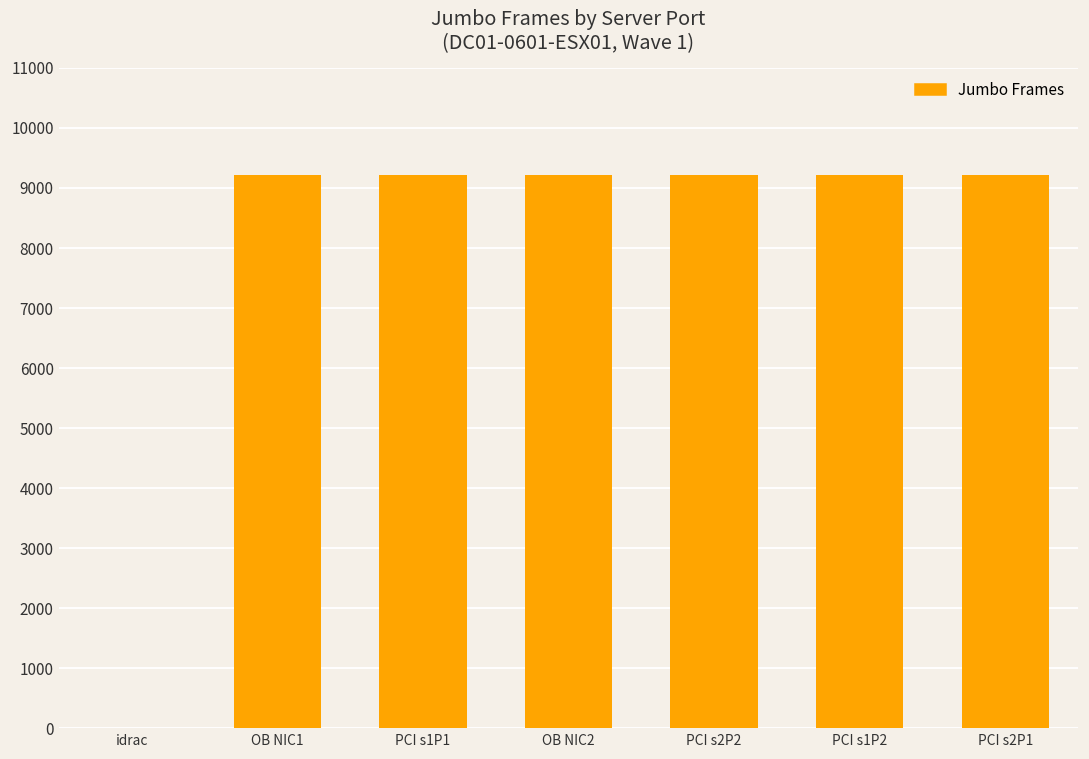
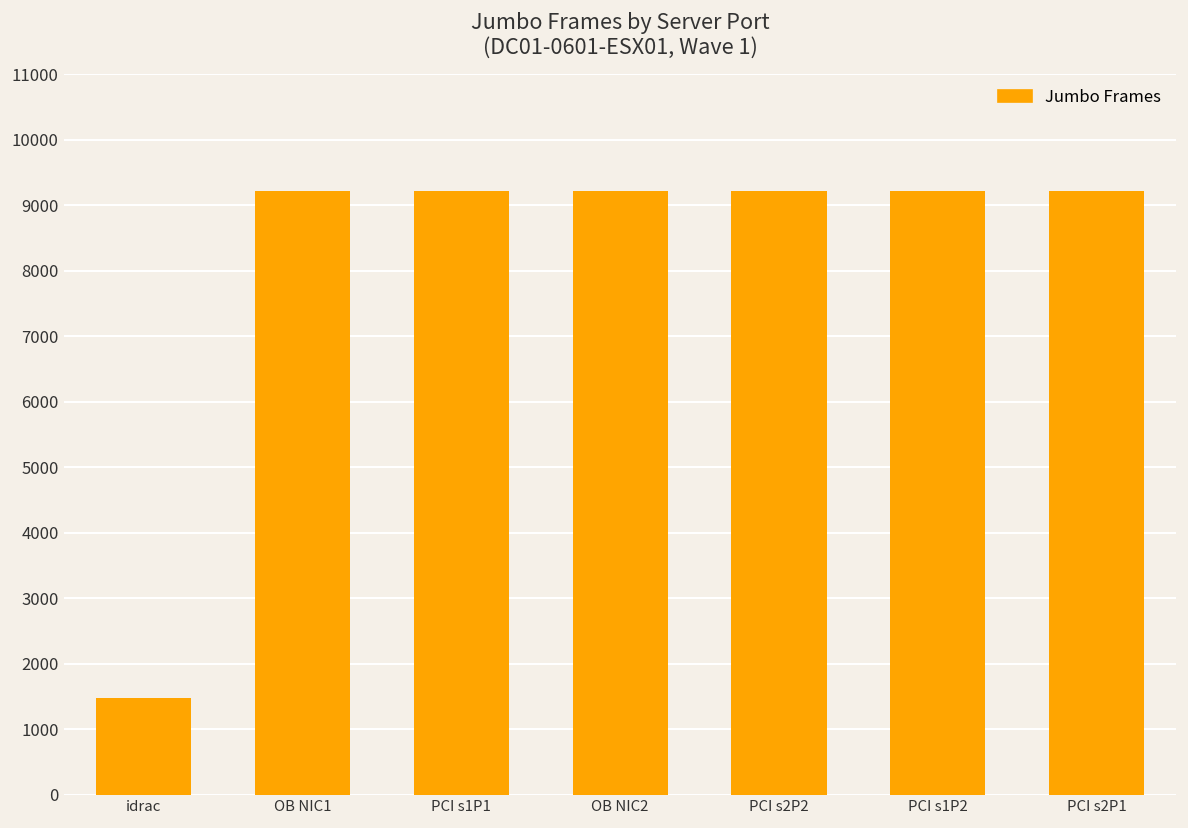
  {
-   "idrac": 0,
+   "idrac": 1500,
    "OB NIC1": 9200,
    "PCI s1P1": 9200,
    "OB NIC2": 9200,
    "PCI s2P2": 9200,
    "PCI s1P2": 9200,
    "PCI s2P1": 9200
  }
